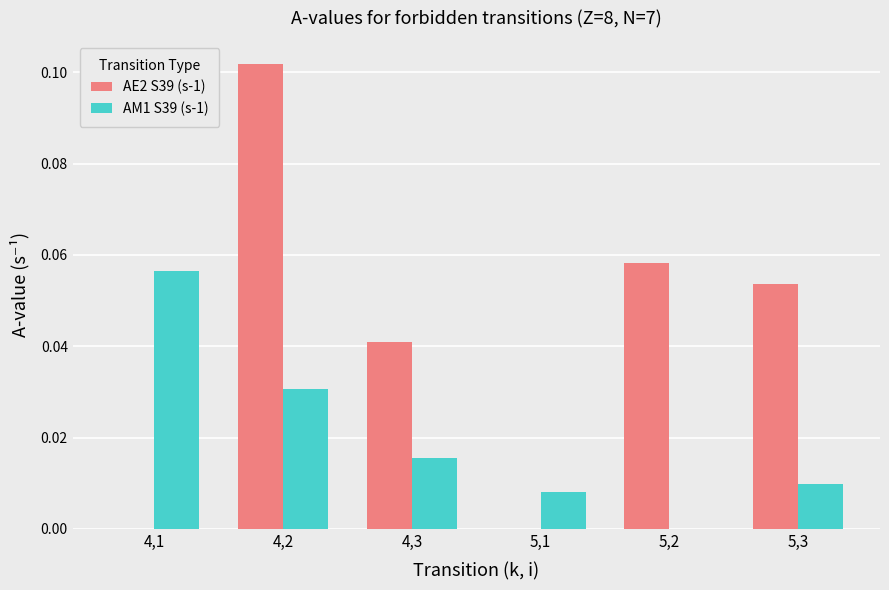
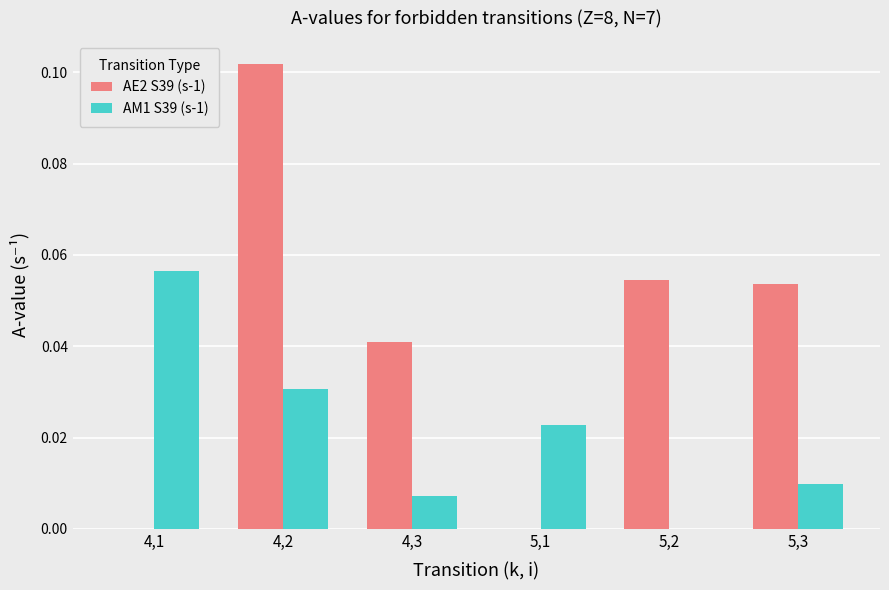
  {
    "AE2 S39 (s-1)": {
      "4,2": 0.102,
      "4,3": 0.041,
-     "5,2": 0.058,
+     "5,2": 0.054,
      "5,3": 0.054
    },
    "AM1 S39 (s-1)": {
      "4,1": 0.056,
      "4,2": 0.031,
-     "4,3": 0.016,
-     "5,1": 0.008,
+     "4,3": 0.007,
+     "5,1": 0.023,
      "5,2": 0.000,
      "5,3": 0.010
    }
  }
